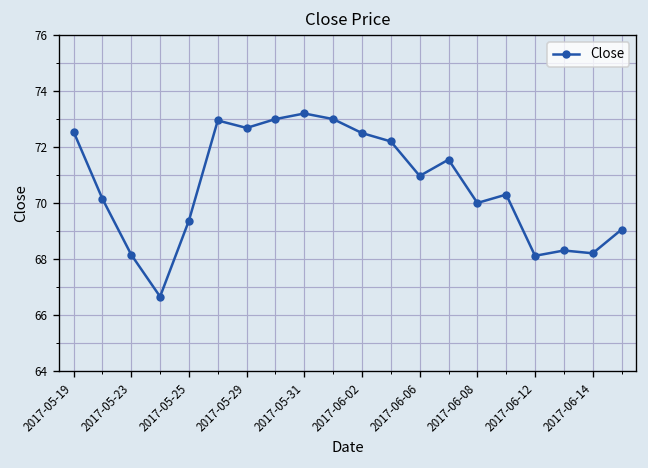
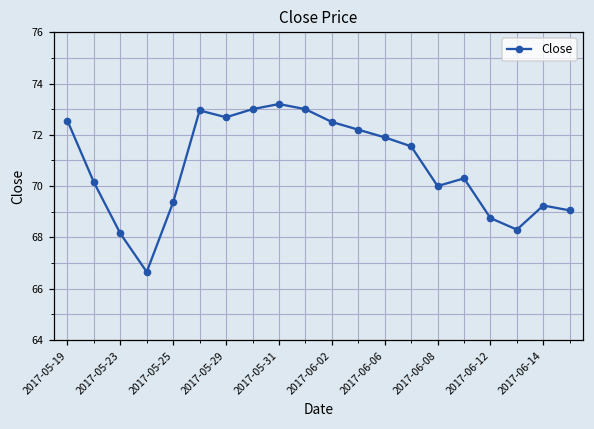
  {
    "2017-05-19": 72.6,
    "2017-05-23": 68.2,
    "2017-05-25": 69.4,
    "2017-05-29": 72.7,
    "2017-05-31": 73.2,
    "2017-06-02": 72.5,
-   "2017-06-06": 71.0,
+   "2017-06-06": 71.9,
    "2017-06-08": 70.0,
-   "2017-06-12": 68.1,
-   "2017-06-14": 68.2
+   "2017-06-12": 68.8,
+   "2017-06-14": 69.2
  }
